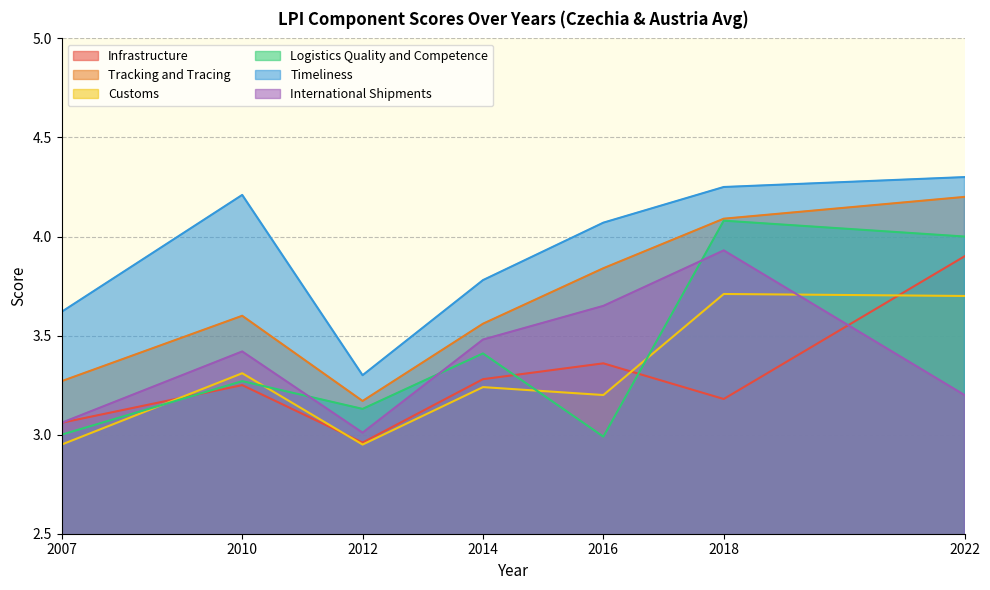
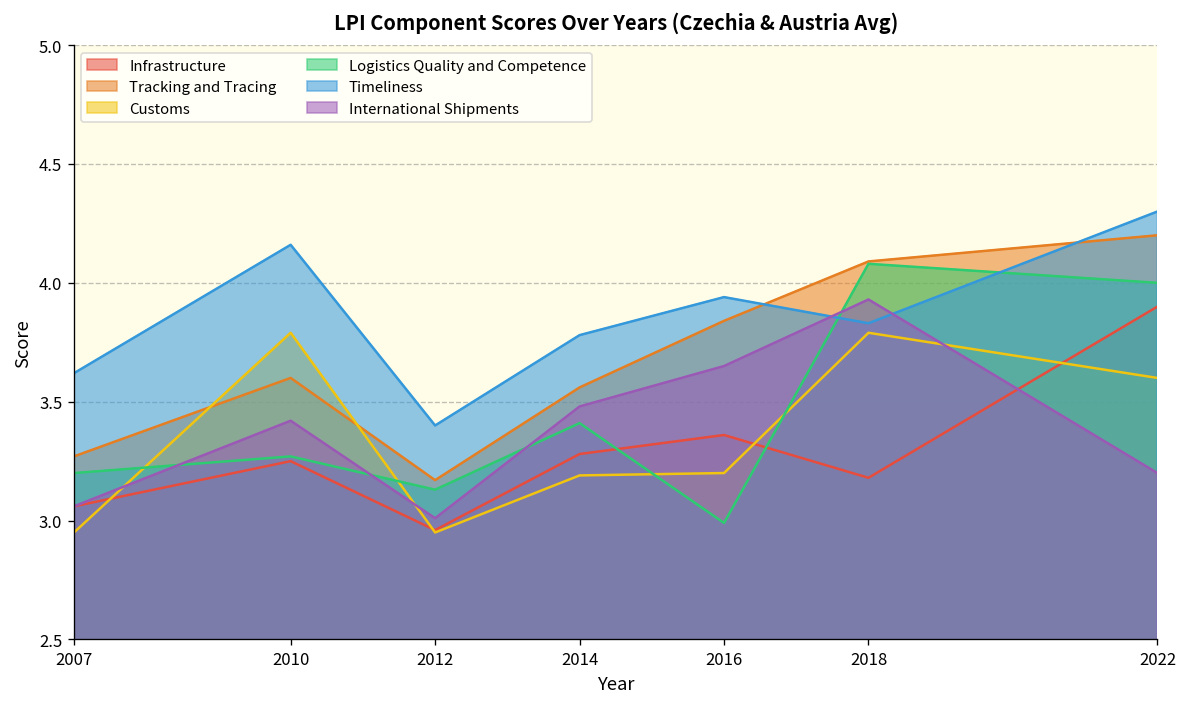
  {
    "Customs": {
      "2007": 2.95,
-     "2010": 3.31,
-     "2014": 3.24,
+     "2010": 3.79,
+     "2014": 3.19,
      "2016": 3.20,
-     "2018": 3.71,
-     "2022": 3.7
+     "2018": 3.79,
+     "2022": 3.6
    },
    "Logistics Quality and Competence": {
-     "2007": 3.0,
+     "2007": 3.2,
      "2010": 3.27,
      "2012": 3.13,
      "2014": 3.4,
      "2016": 3.0,
      "2022": 4.0
    },
    "Timeliness": {
      "2007": 3.62,
-     "2010": 4.21,
-     "2012": 3.3,
+     "2010": 4.16,
+     "2012": 3.4,
      "2014": 3.78,
-     "2016": 4.07,
-     "2018": 4.25,
+     "2016": 3.94,
+     "2018": 3.83,
      "2022": 4.30
    },
    "International Shipments": {
      "2010": 3.42,
      "2012": 3.01,
      "2014": 3.48,
      "2016": 3.65,
      "2018": 3.93,
      "2022": 3.20
    }
  }
